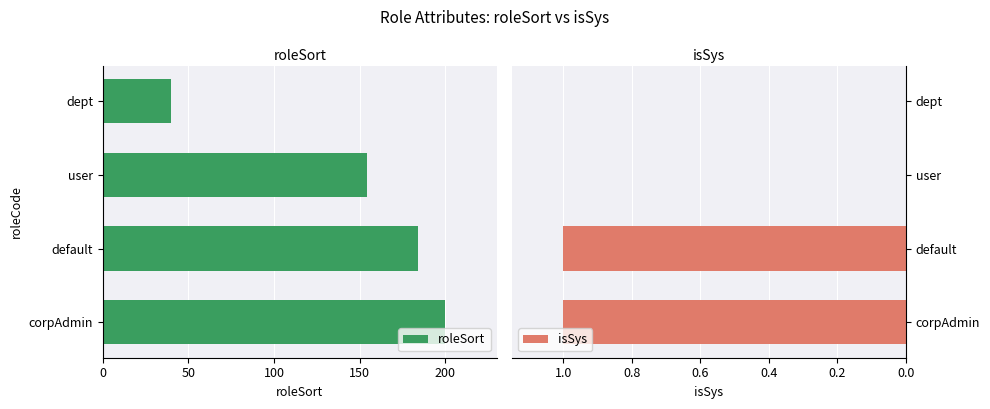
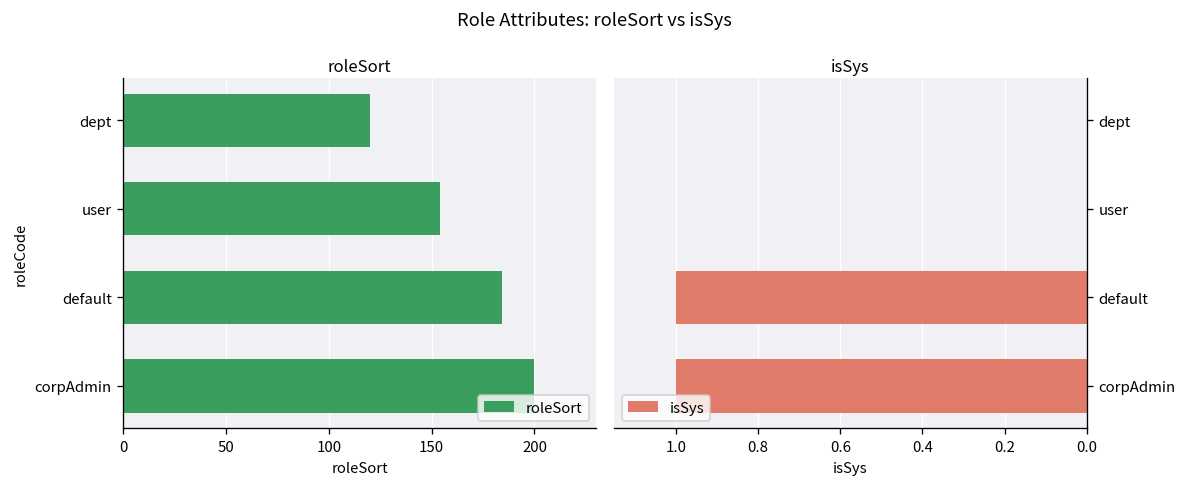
  {
    "roleSort": {
-     "dept": 40,
+     "dept": 120,
      "user": 154,
      "default": 184,
      "corpAdmin": 200
    },
    "isSys": {
      "dept": 0.00,
      "user": 0.00,
      "default": 1.00,
      "corpAdmin": 1.00
    }
  }
